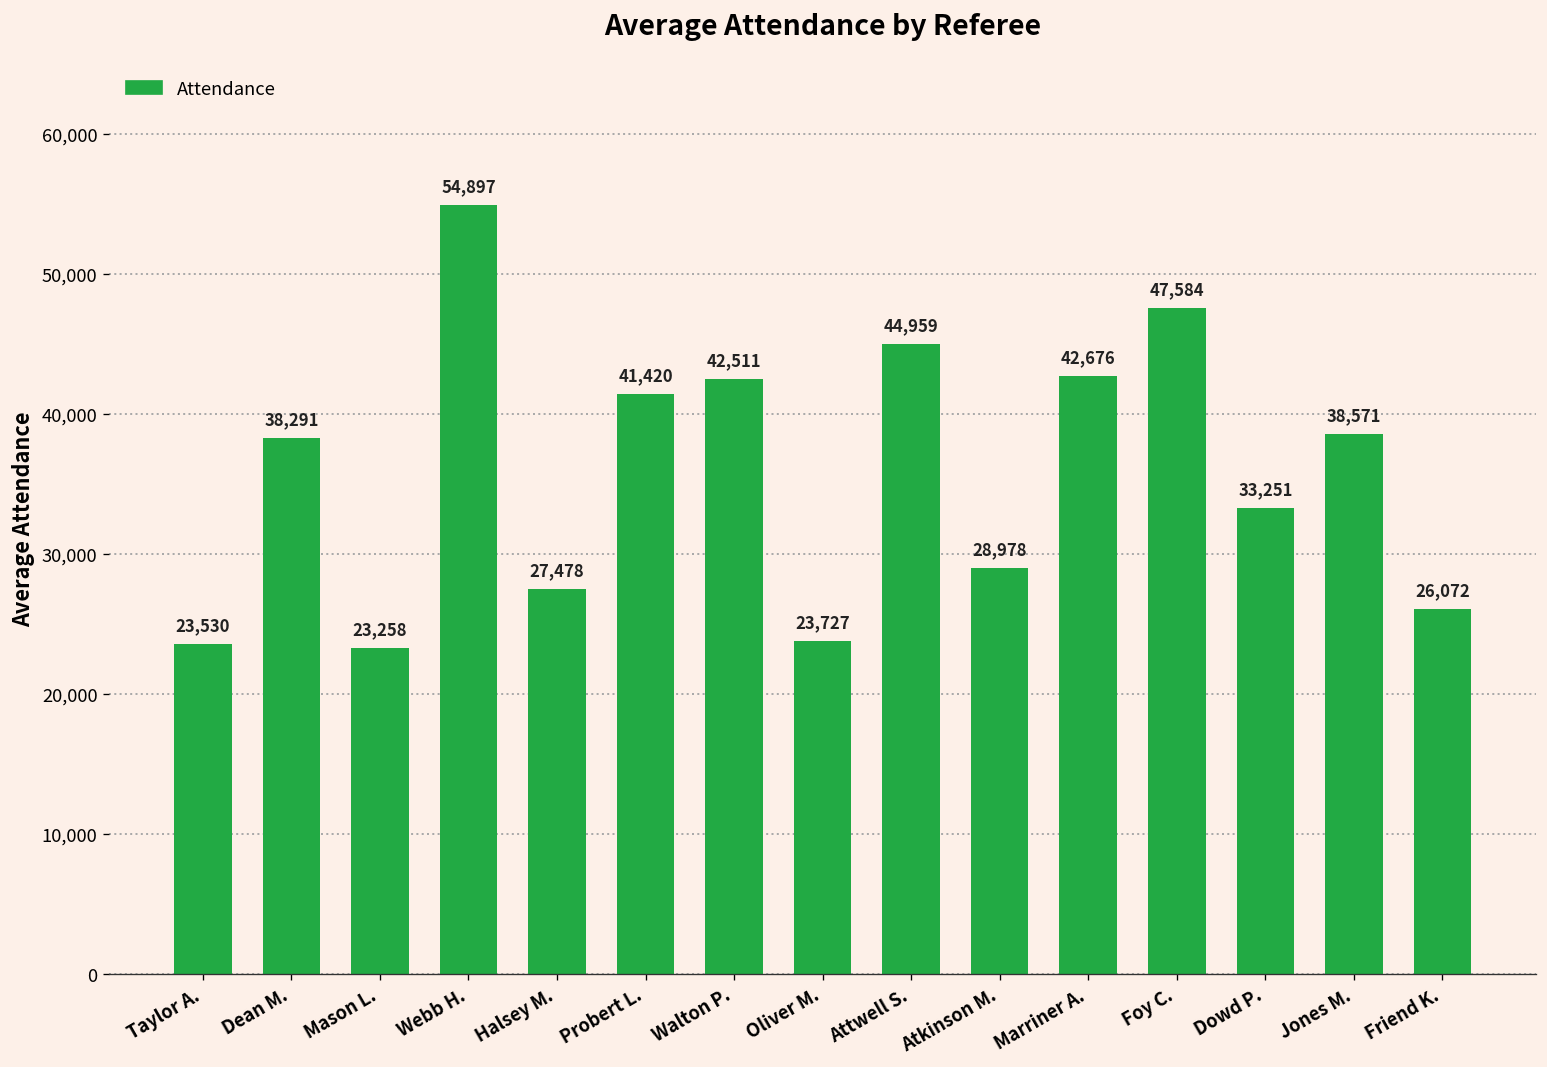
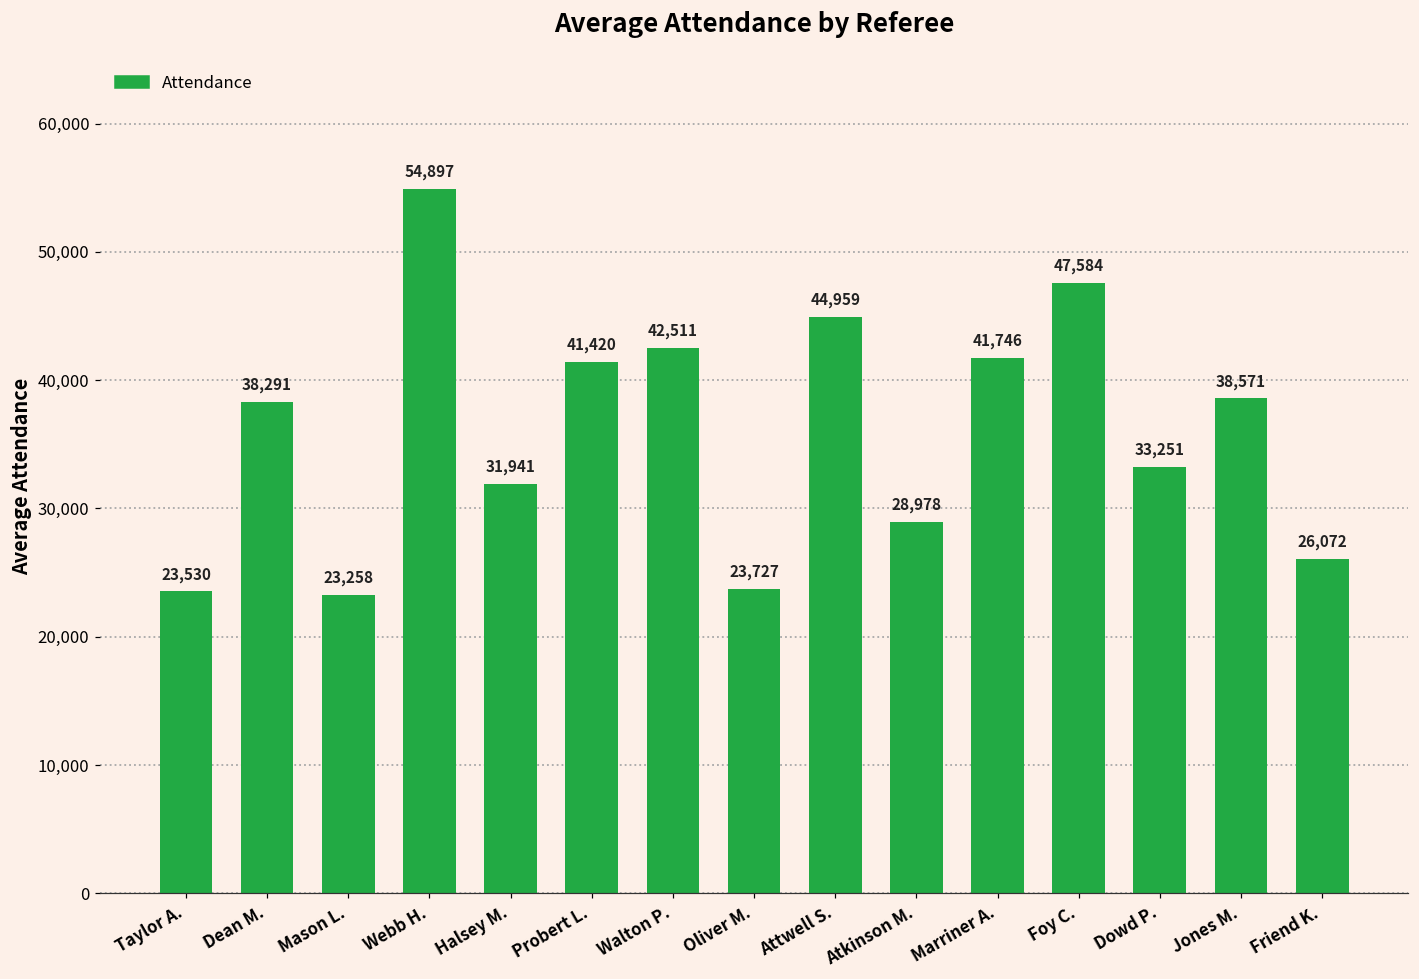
  {
    "Taylor A.": "23,530",
    "Dean M.": "38,291",
    "Mason L.": "23,258",
    "Webb H.": "54,897",
-   "Halsey M.": "27,478",
+   "Halsey M.": "31,941",
    "Probert L.": "41,420",
    "Walton P.": "42,511",
    "Oliver M.": "23,727",
    "Attwell S.": "44,959",
    "Atkinson M.": "28,978",
-   "Marriner A.": "42,676",
+   "Marriner A.": "41,746",
    "Foy C.": "47,584",
    "Dowd P.": "33,251",
    "Jones M.": "38,571",
    "Friend K.": "26,072"
  }
